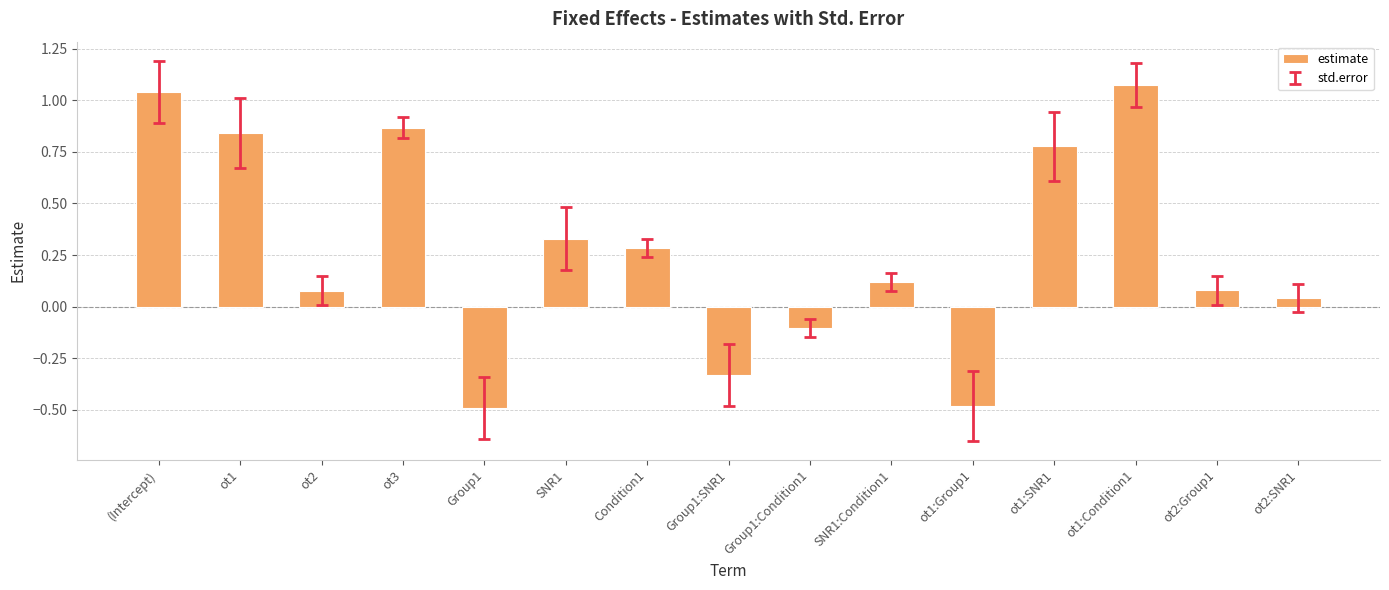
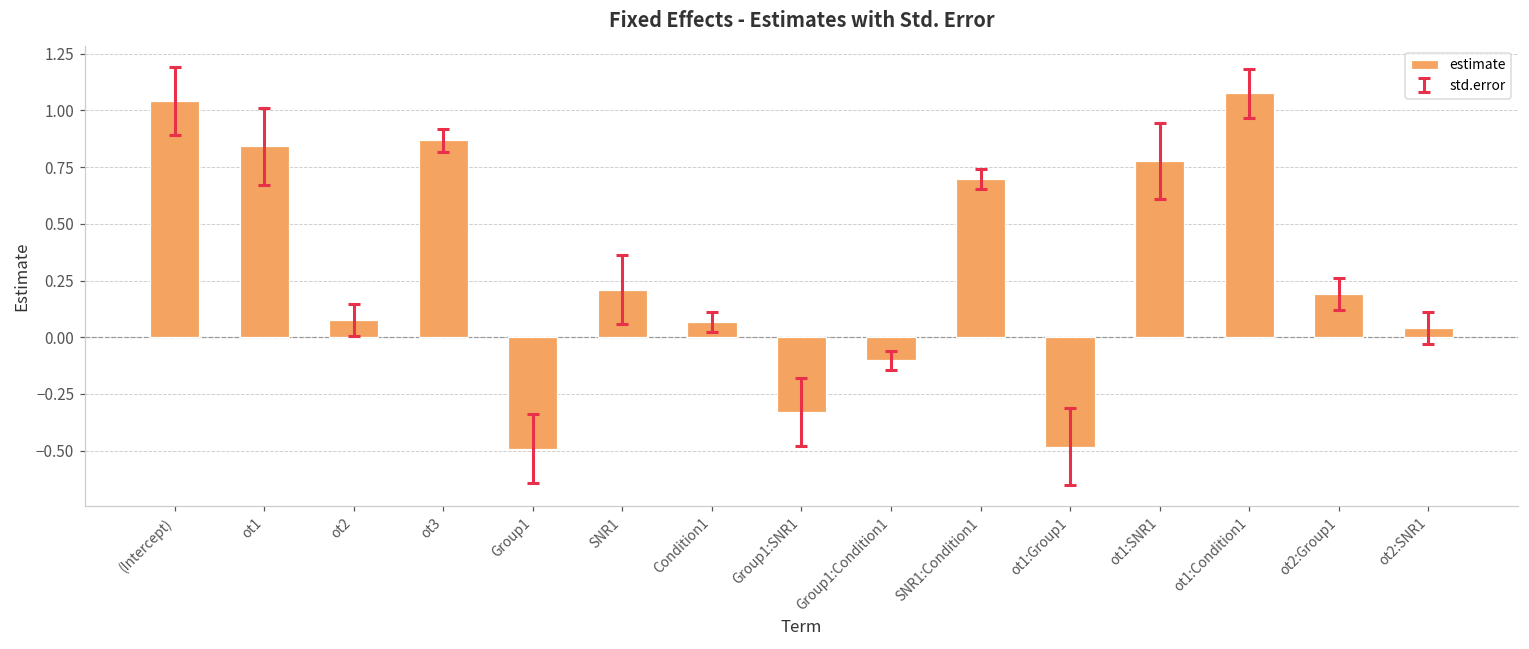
  {
    "estimate": {
      "(Intercept)": 1.04,
      "ot1": 0.84,
      "ot2": 0.08,
      "ot3": 0.87,
      "Group1": -0.49,
-     "SNR1": 0.33,
-     "Condition1": 0.29,
+     "SNR1": 0.21,
+     "Condition1": 0.07,
      "Group1:SNR1": -0.33,
      "Group1:Condition1": -0.10,
-     "SNR1:Condition1": 0.12,
+     "SNR1:Condition1": 0.70,
      "ot1:Group1": -0.48,
      "ot1:SNR1": 0.78,
      "ot1:Condition1": 1.07,
-     "ot2:Group1": 0.08,
+     "ot2:Group1": 0.19,
      "ot2:SNR1": 0.04
    }
  }
